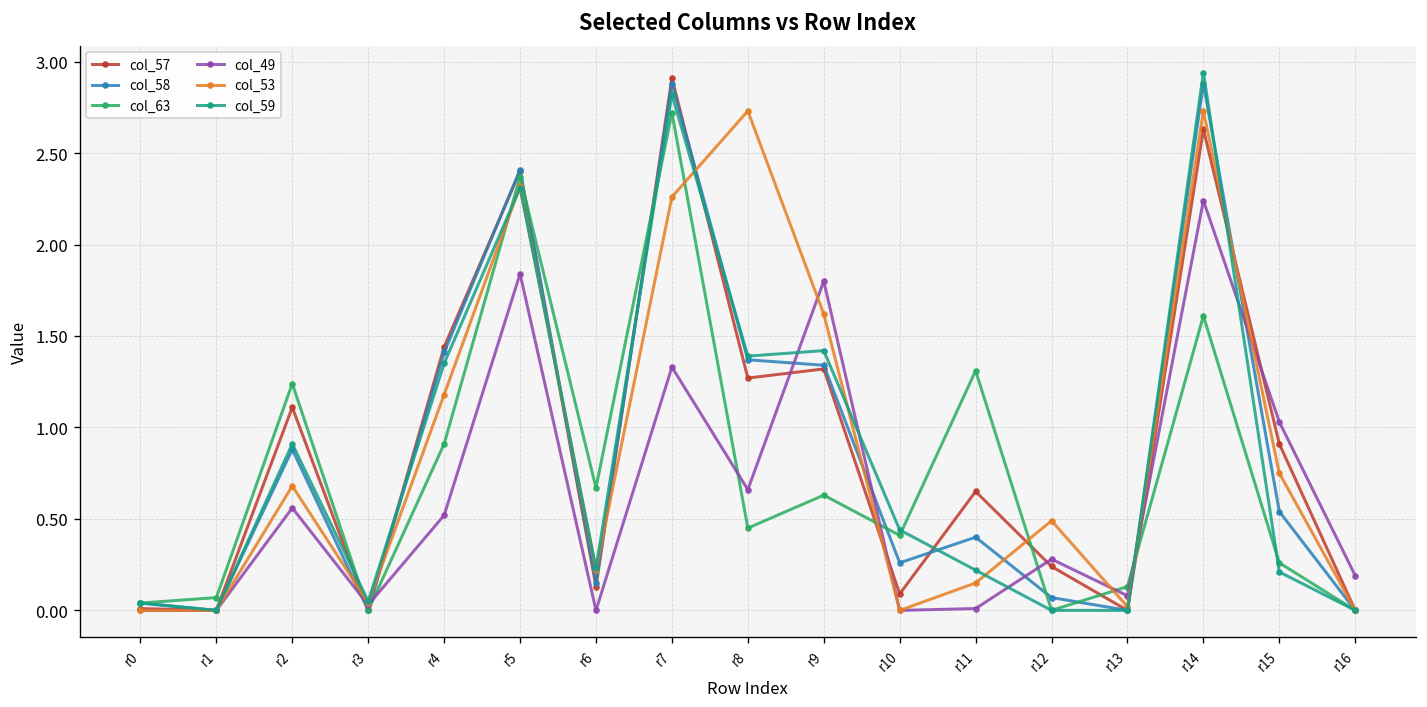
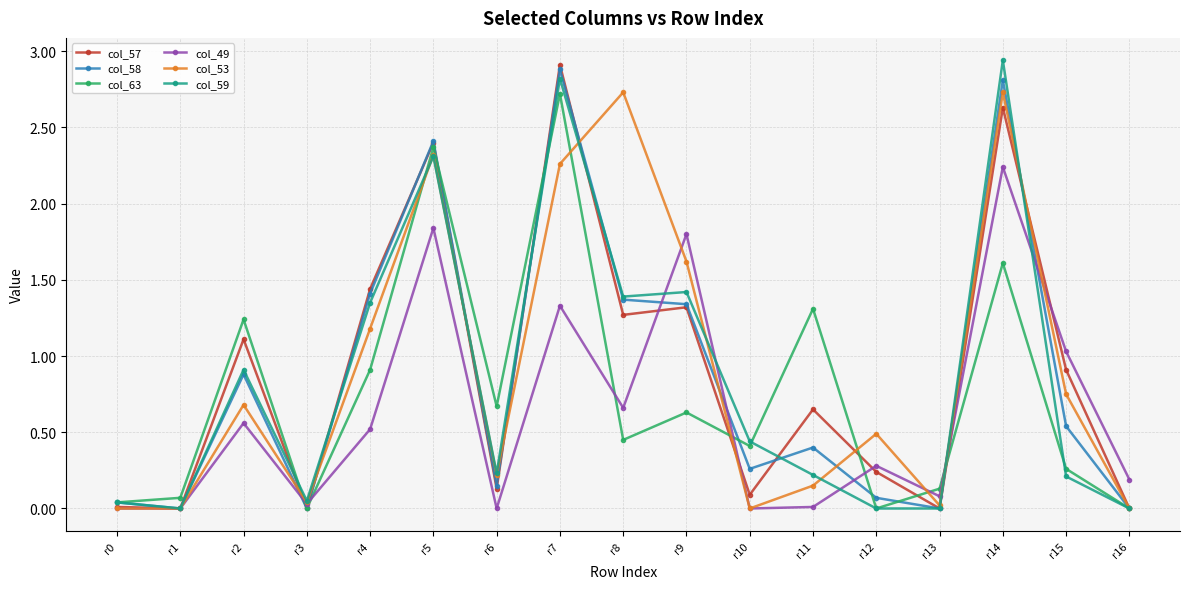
  {
    "col_57": {
      "r2": 1.11,
      "r4": 1.44,
      "r6": 0.13,
      "r7": 2.91,
      "r8": 1.27,
      "r9": 1.32,
      "r10": 0.09,
      "r11": 0.65,
      "r12": 0.24,
      "r14": 2.63,
      "r15": 0.91
    },
    "col_58": {
      "r2": 0.88,
      "r4": 1.41,
      "r6": 0.15,
      "r7": 2.88,
      "r8": 1.37,
      "r9": 1.34,
      "r10": 0.26,
      "r11": 0.40,
      "r12": 0.07,
-     "r14": 2.88,
+     "r14": 2.81,
      "r15": 0.54
    },
    "col_49": {
      "r2": 0.56,
      "r4": 0.52,
      "r5": 1.84,
      "r6": 0.00,
      "r7": 1.33,
      "r8": 0.66,
      "r9": 1.80,
      "r11": 0.01,
      "r12": 0.28,
      "r13": 0.08,
      "r14": 2.24,
      "r15": 1.03,
      "r16": 0.19
    },
    "col_53": {
      "r2": 0.68,
      "r4": 1.18,
      "r7": 2.26,
      "r8": 2.73,
      "r9": 1.62,
      "r11": 0.15,
      "r12": 0.49,
      "r13": 0.02,
      "r14": 2.73,
      "r15": 0.75
    }
  }
